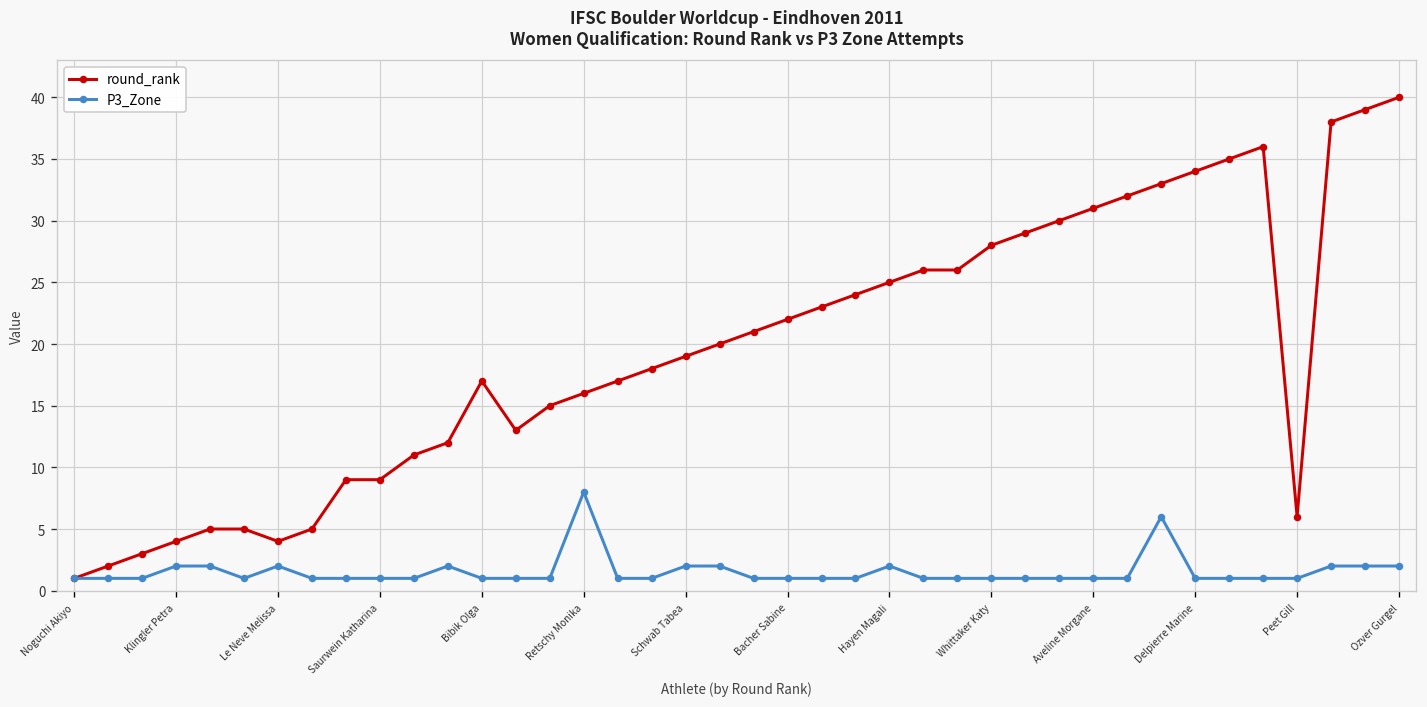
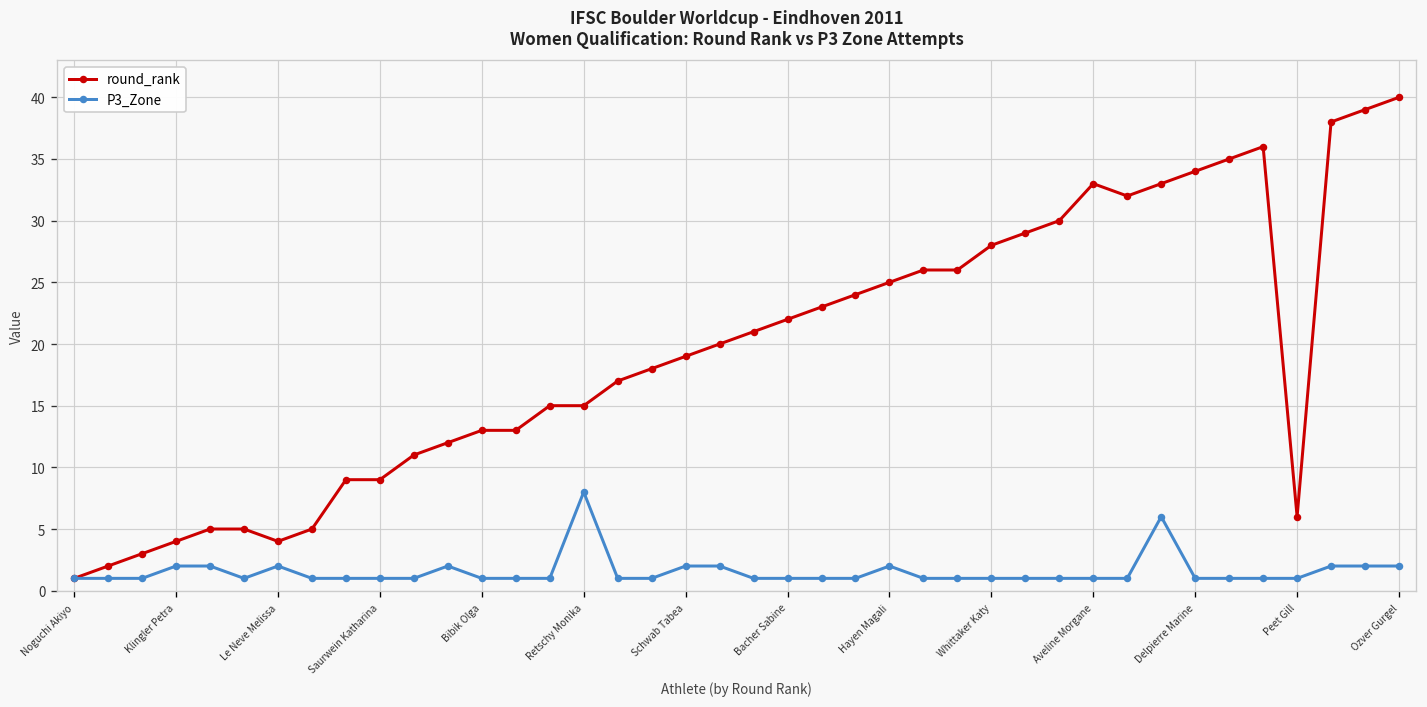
  {
    "round_rank": {
      "Klingler Petra": 4,
      "Le Neve Melissa": 4,
      "Saurwein Katharina": 9,
-     "Bibik Olga": 17,
-     "Retschy Monika": 16,
+     "Bibik Olga": 13,
+     "Retschy Monika": 15,
      "Schwab Tabea": 19,
      "Bacher Sabine": 22,
      "Hayen Magali": 25,
      "Whittaker Katy": 28,
-     "Aveline Morgane": 31,
+     "Aveline Morgane": 33,
      "Delpierre Marine": 34,
      "Peet Gill": 6,
      "Ozver Gurgel": 40
    },
    "P3_Zone": {
      "Klingler Petra": 2,
      "Le Neve Melissa": 2,
      "Saurwein Katharina": 1,
      "Bibik Olga": 1,
      "Retschy Monika": 8,
      "Schwab Tabea": 2,
      "Bacher Sabine": 1,
      "Hayen Magali": 2,
      "Whittaker Katy": 1,
      "Aveline Morgane": 1,
      "Delpierre Marine": 1,
      "Peet Gill": 1,
      "Ozver Gurgel": 2
    }
  }
